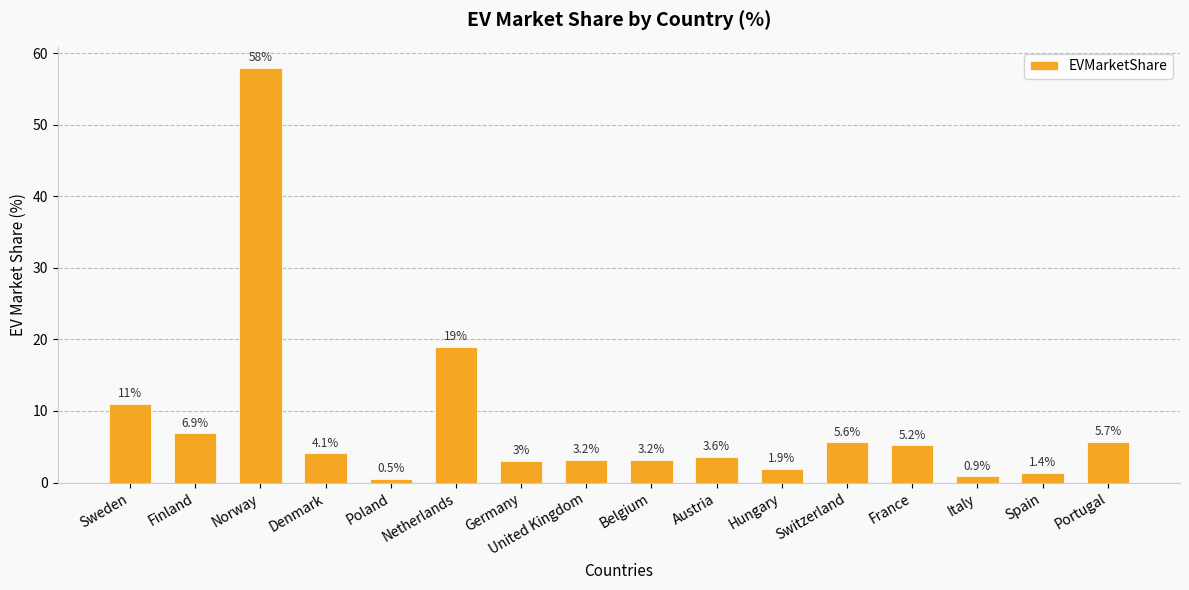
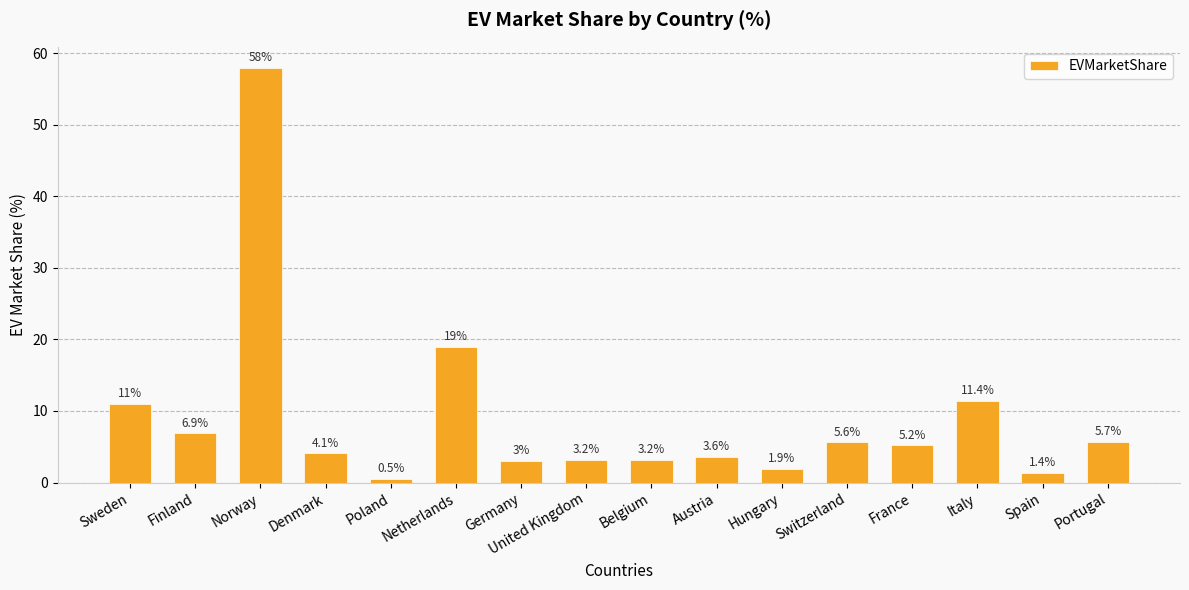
  {
    "Sweden": "11%",
    "Finland": "6.9%",
    "Norway": "58%",
    "Denmark": "4.1%",
    "Poland": "0.5%",
    "Netherlands": "19%",
    "Germany": "3%",
    "United Kingdom": "3.2%",
    "Belgium": "3.2%",
    "Austria": "3.6%",
    "Hungary": "1.9%",
    "Switzerland": "5.6%",
    "France": "5.2%",
-   "Italy": "0.9%",
+   "Italy": "11.4%",
    "Spain": "1.4%",
    "Portugal": "5.7%"
  }
